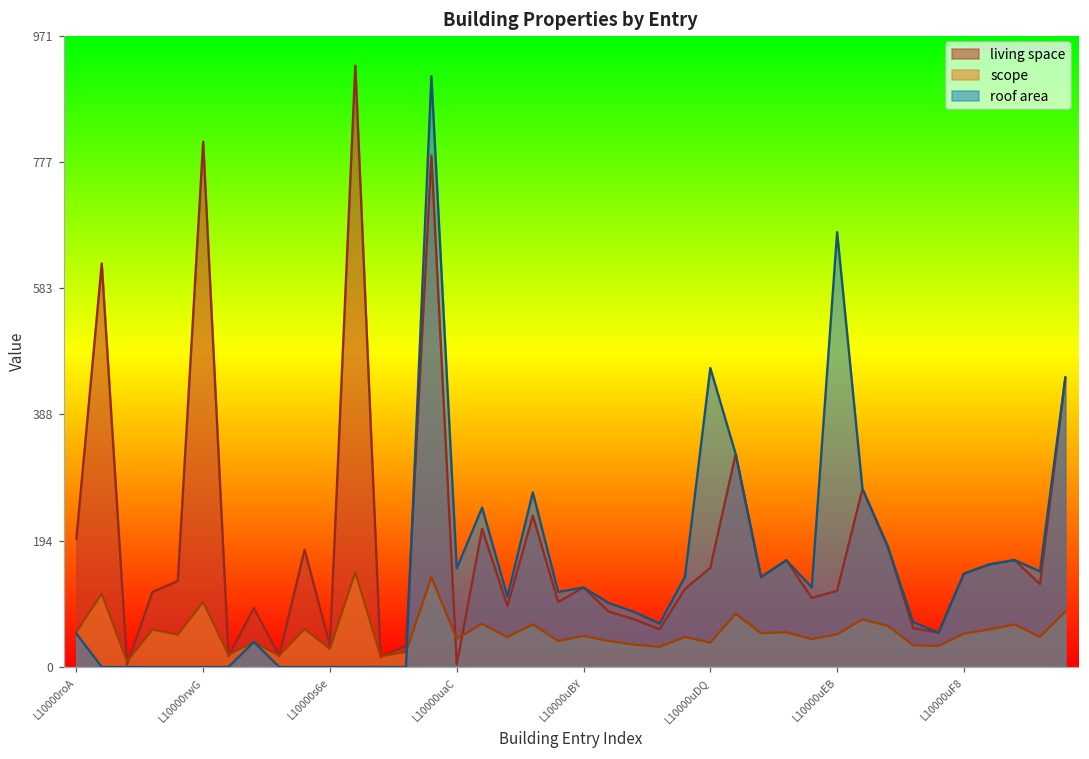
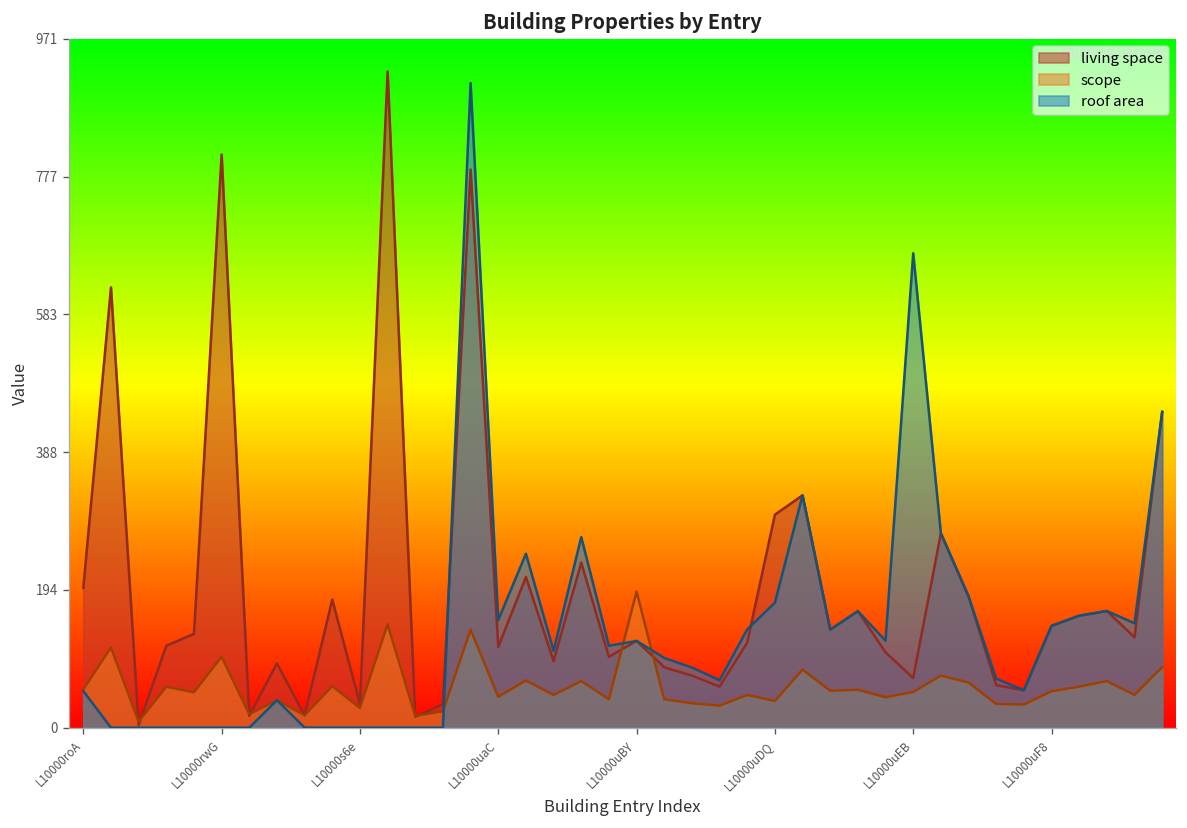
  {
    "living space": {
      "L10000roA": 200,
      "L10000rwG": 810,
      "L10000s6e": 30,
-     "L10000uaC": 0,
-     "L10000uDQ": 150,
-     "L10000uEB": 120
+     "L10000uaC": 110,
+     "L10000uDQ": 300,
+     "L10000uEB": 70
    },
    "scope": {
      "L10000rwG": 100,
      "L10000s6e": 30,
      "L10000uaC": 40,
-     "L10000uBY": 50,
+     "L10000uBY": 190,
      "L10000uDQ": 40,
      "L10000uEB": 50,
      "L10000uF8": 50
    },
    "roof area": {
      "L10000rwG": 0,
      "L10000s6e": 0,
      "L10000uaC": 150,
-     "L10000uDQ": 460,
+     "L10000uDQ": 180,
      "L10000uEB": 670
    }
  }
